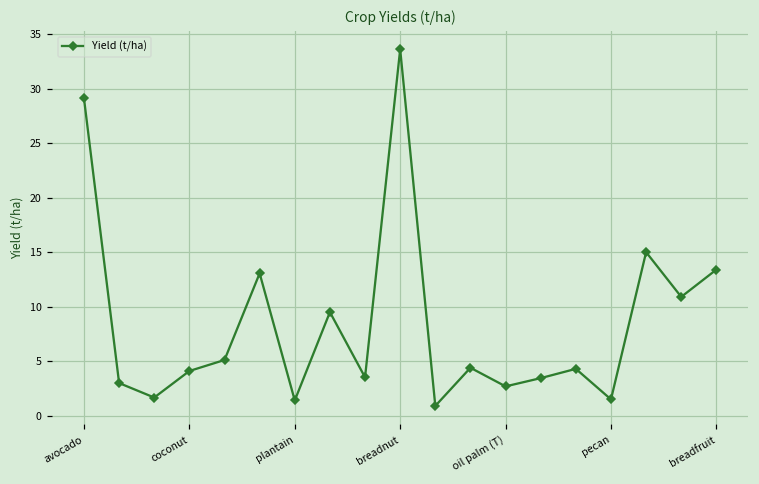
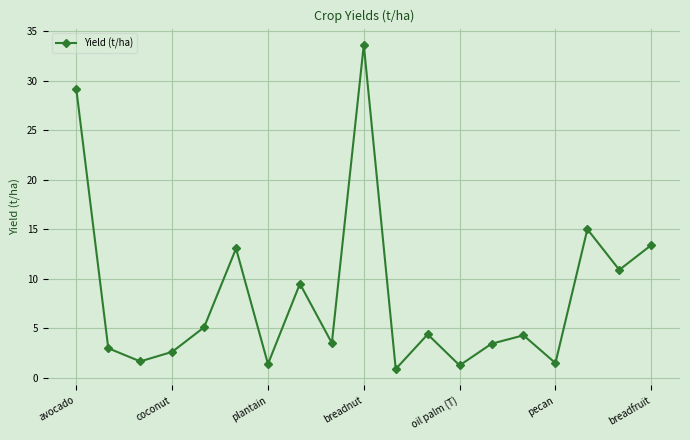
  {
    "avocado": 29,
-   "coconut": 4,
+   "coconut": 3,
    "plantain": 1,
    "breadnut": 34,
-   "oil palm (T)": 3,
+   "oil palm (T)": 1,
    "pecan": 2,
    "breadfruit": 13
  }
